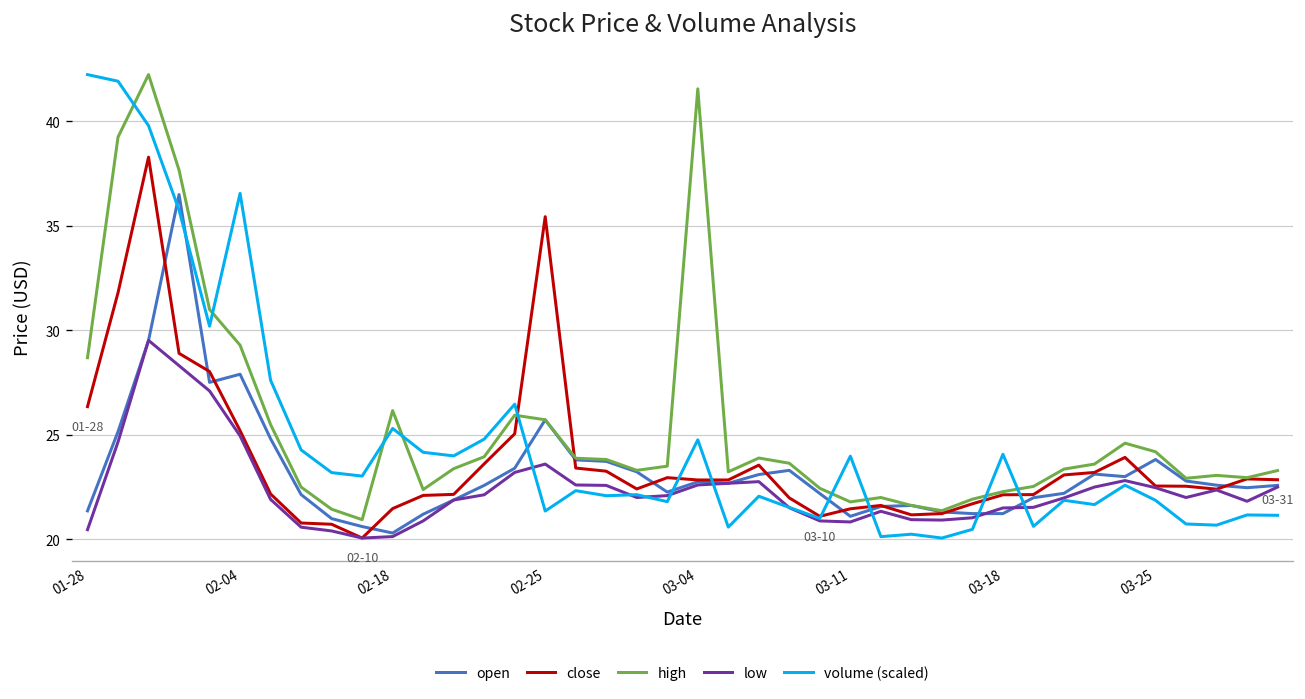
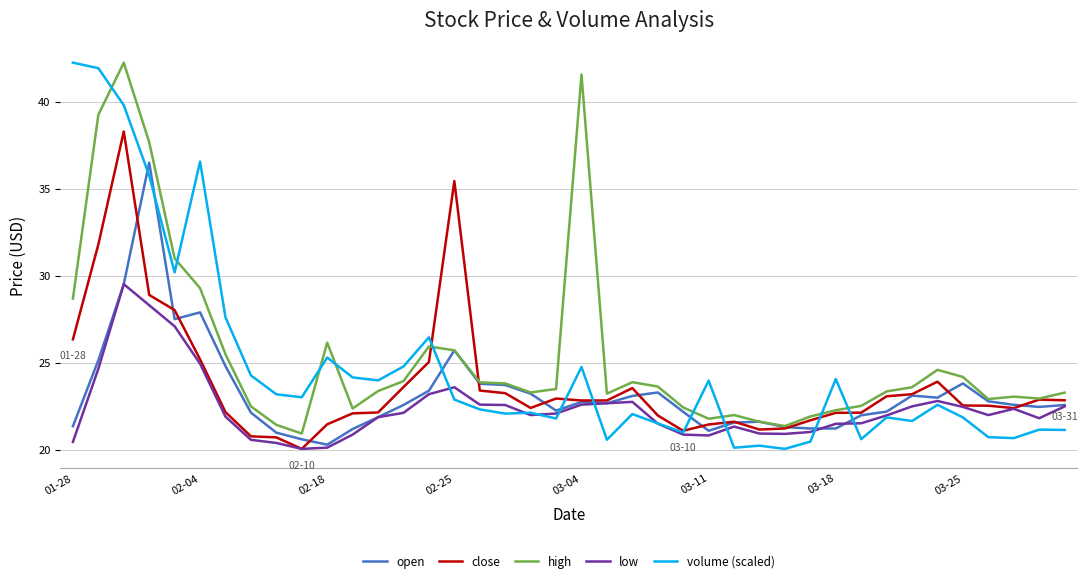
  {
    "open": {
      "01-28": 21.4,
      "02-04": 27.9,
      "02-18": 20.3,
      "03-11": 21.1,
      "03-18": 21.2,
      "03-25": 23.8
    },
    "close": {
      "02-04": 25.2,
      "02-18": 21.5,
      "02-25": 35.4,
      "03-11": 21.5,
      "03-18": 22.1
    },
    "high": {
      "01-28": 28.7,
      "02-04": 29.3,
      "02-18": 26.2,
      "03-04": 41.6,
      "03-11": 21.8,
      "03-18": 22.3,
      "03-25": 24.2
    },
    "low": {
      "01-28": 20.5,
      "02-04": 25.0,
      "02-18": 20.1,
      "02-25": 23.6,
      "03-04": 22.6,
      "03-11": 20.8,
      "03-18": 21.5
    },
    "volume (scaled)": {
      "01-28": 42.2,
      "02-04": 36.6,
      "02-18": 25.3,
-     "02-25": 21.4,
+     "02-25": 22.9,
      "03-04": 24.8,
      "03-11": 24.0,
      "03-18": 24.1,
      "03-25": 21.9
    }
  }
